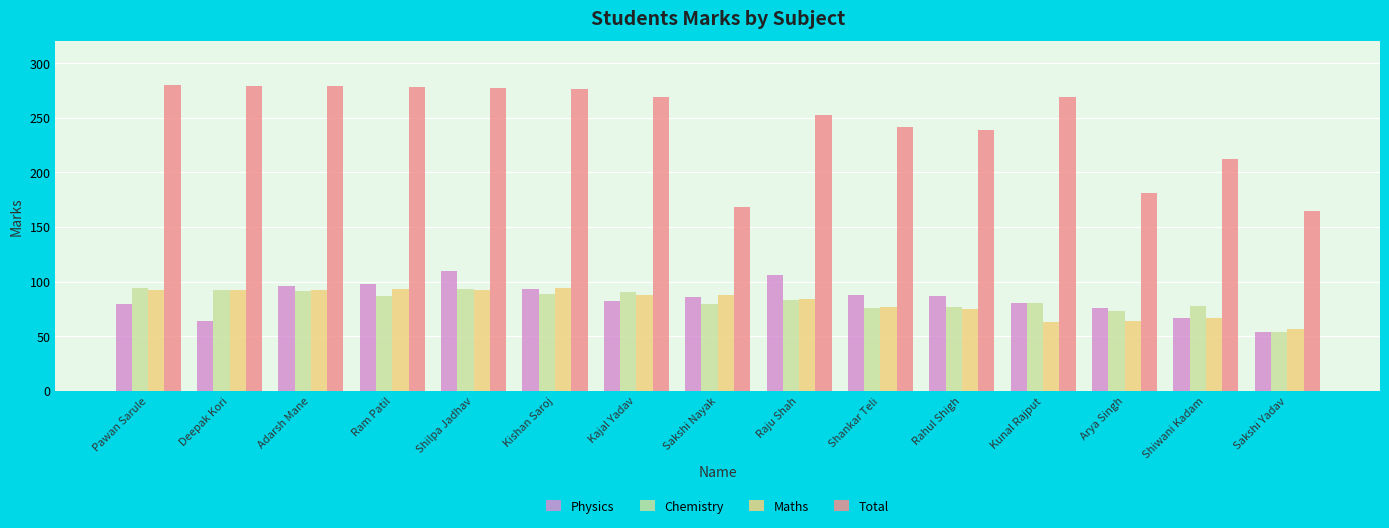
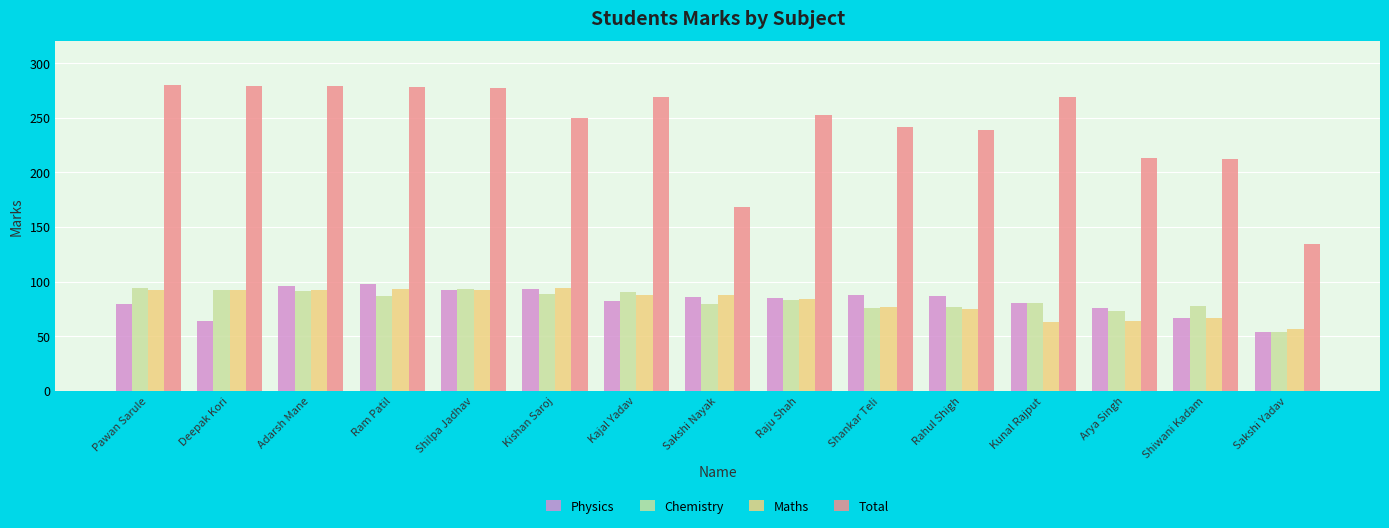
  {
    "Physics": {
      "Pawan Sarule": 79,
      "Deepak Kori": 64,
      "Adarsh Mane": 96,
      "Ram Patil": 98,
-     "Shilpa Jadhav": 110,
+     "Shilpa Jadhav": 92,
      "Kishan Saroj": 93,
      "Kajal Yadav": 82,
      "Sakshi Nayak": 86,
-     "Raju Shah": 106,
+     "Raju Shah": 85,
      "Shankar Teli": 88,
      "Rahul Shigh": 87,
      "Kunal Rajput": 80,
      "Arya Singh": 76,
      "Shiwani Kadam": 67,
      "Sakshi Yadav": 54
    },
    "Total": {
      "Pawan Sarule": 280,
      "Deepak Kori": 279,
      "Adarsh Mane": 279,
      "Ram Patil": 278,
      "Shilpa Jadhav": 277,
-     "Kishan Saroj": 276,
+     "Kishan Saroj": 250,
      "Kajal Yadav": 269,
      "Sakshi Nayak": 168,
      "Raju Shah": 252,
      "Shankar Teli": 241,
      "Rahul Shigh": 239,
      "Kunal Rajput": 269,
-     "Arya Singh": 181,
+     "Arya Singh": 213,
      "Shiwani Kadam": 212,
-     "Sakshi Yadav": 165
+     "Sakshi Yadav": 134
    }
  }
